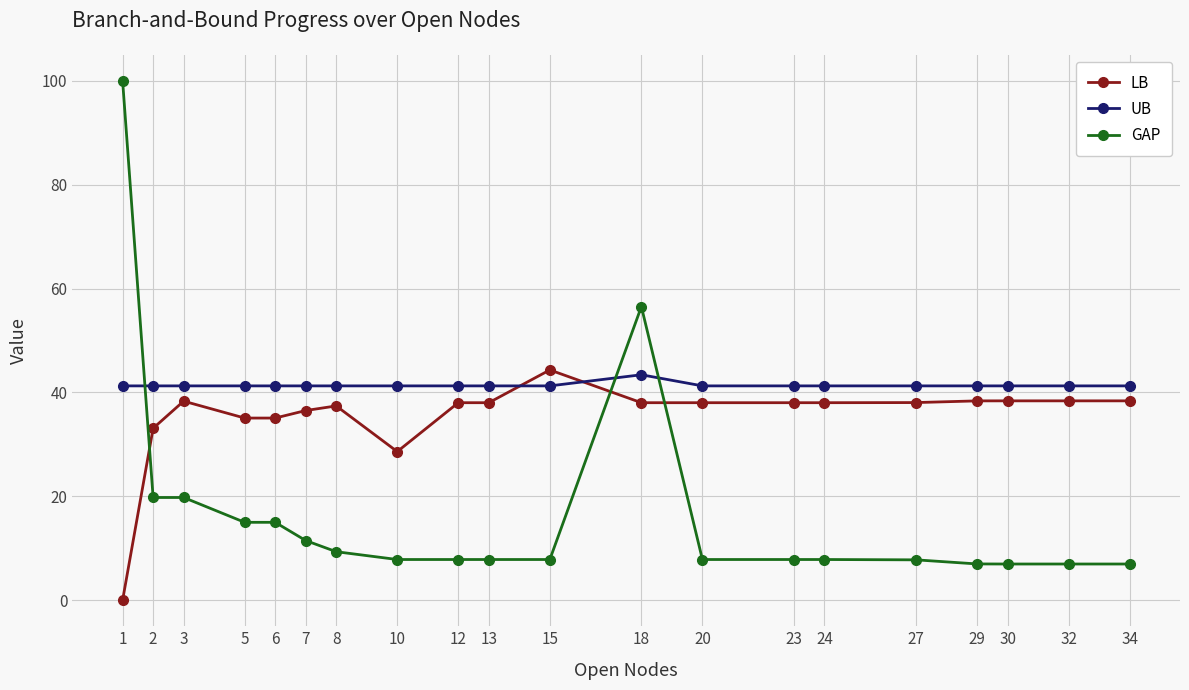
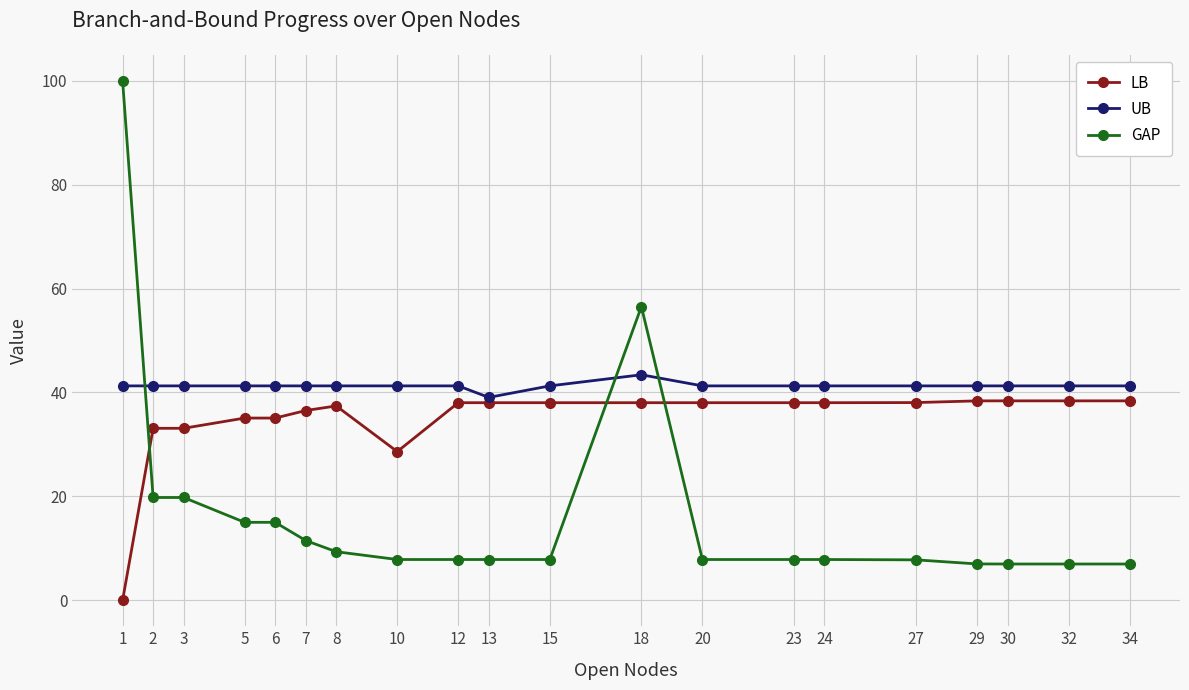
  {
    "LB": {
      "1": 0,
      "2": 33,
-     "3": 38,
+     "3": 33,
      "5": 35,
      "6": 35,
      "7": 37,
      "8": 37,
      "10": 29,
      "12": 38,
      "13": 38,
-     "15": 44,
+     "15": 38,
      "18": 38,
      "20": 38,
      "23": 38,
      "24": 38,
      "27": 38,
      "29": 38,
      "30": 38,
      "32": 38,
      "34": 38
    },
    "UB": {
      "1": 41,
      "2": 41,
      "3": 41,
      "5": 41,
      "6": 41,
      "7": 41,
      "8": 41,
      "10": 41,
      "12": 41,
-     "13": 41,
+     "13": 39,
      "15": 41,
      "18": 43,
      "20": 41,
      "23": 41,
      "24": 41,
      "27": 41,
      "29": 41,
      "30": 41,
      "32": 41,
      "34": 41
    },
    "GAP": {
      "1": 100,
      "2": 20,
      "3": 20,
      "5": 15,
      "6": 15,
      "7": 11,
      "8": 9,
      "10": 8,
      "12": 8,
      "13": 8,
      "15": 8,
      "18": 57,
      "20": 8,
      "23": 8,
      "24": 8,
      "27": 8,
      "29": 7,
      "30": 7,
      "32": 7,
      "34": 7
    }
  }
